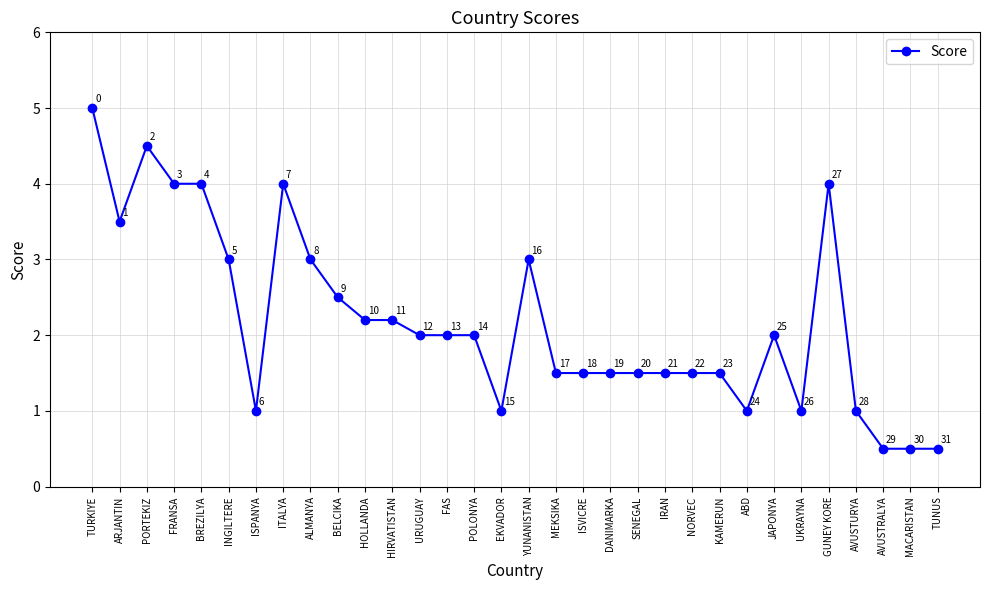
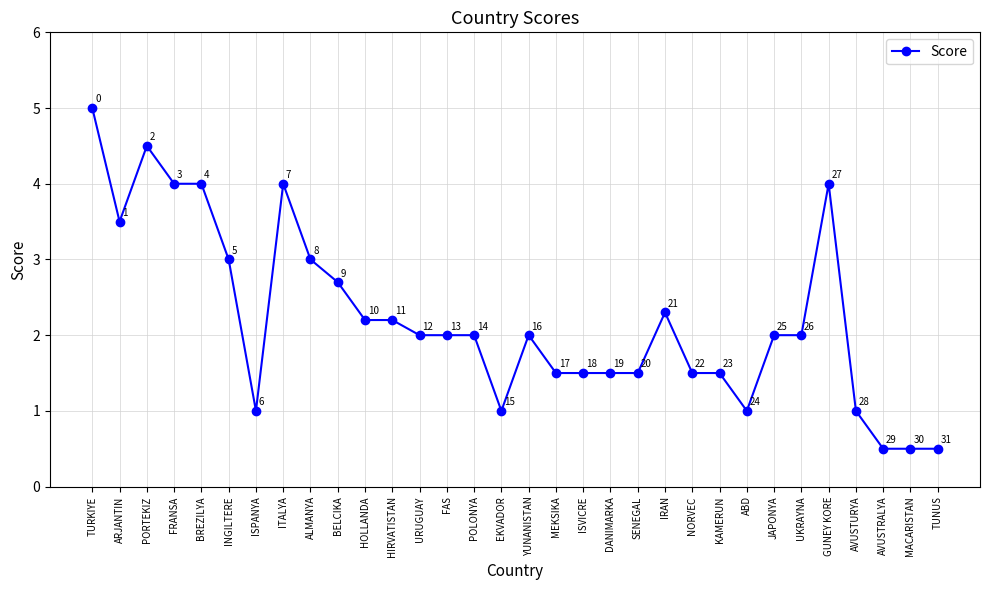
  {
-   "BELCIKA": 2.5,
-   "YUNANISTAN": 3,
-   "IRAN": 1.5,
-   "UKRAYNA": 1
+   "BELCIKA": 2.7,
+   "YUNANISTAN": 2,
+   "IRAN": 2.3,
+   "UKRAYNA": 2
  }
